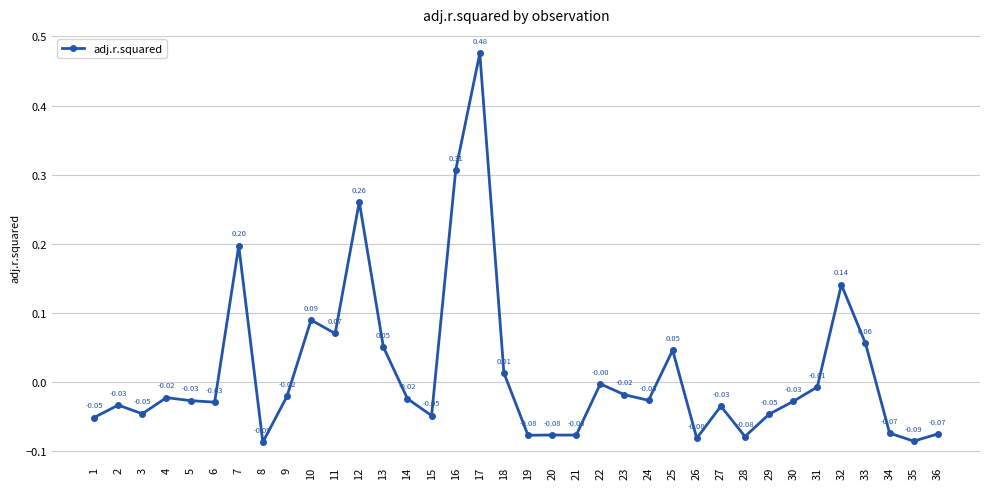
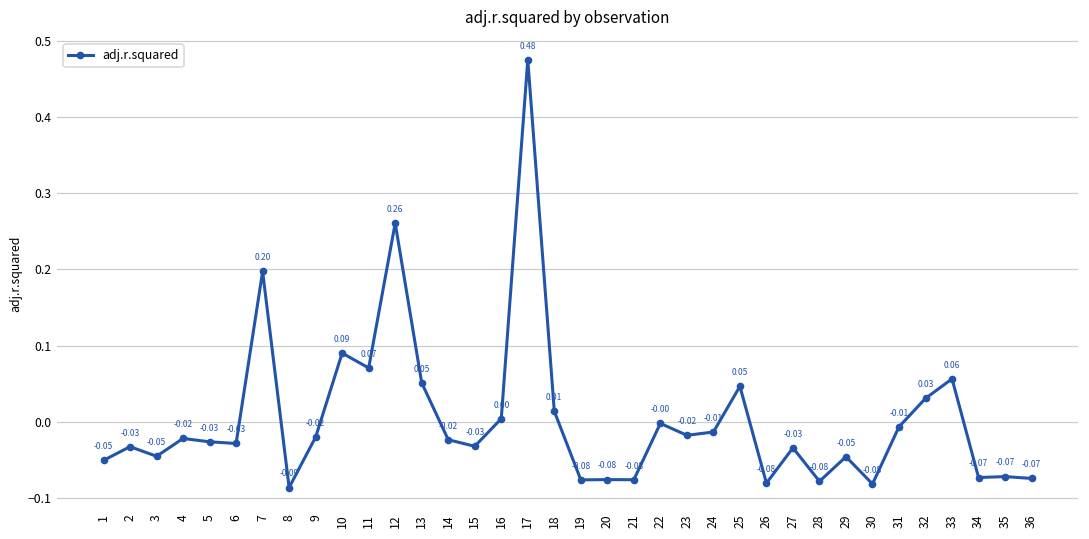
  {
    "1": -0.05,
    "2": -0.03,
    "3": -0.05,
    "4": -0.02,
    "5": -0.03,
    "6": -0.03,
    "7": 0.20,
    "8": -0.09,
    "9": -0.02,
    "10": 0.09,
    "11": 0.07,
    "12": 0.26,
    "13": 0.05,
    "14": -0.02,
-   "15": -0.05,
-   "16": 0.31,
+   "15": -0.03,
+   "16": 0.00,
    "17": 0.48,
    "18": 0.01,
    "19": -0.08,
    "20": -0.08,
    "21": -0.08,
    "22": -0.00,
    "23": -0.02,
-   "24": -0.03,
+   "24": -0.01,
    "25": 0.05,
    "26": -0.08,
    "27": -0.03,
    "28": -0.08,
    "29": -0.05,
-   "30": -0.03,
+   "30": -0.08,
    "31": -0.01,
-   "32": 0.14,
+   "32": 0.03,
    "33": 0.06,
    "34": -0.07,
-   "35": -0.09,
+   "35": -0.07,
    "36": -0.07
  }
